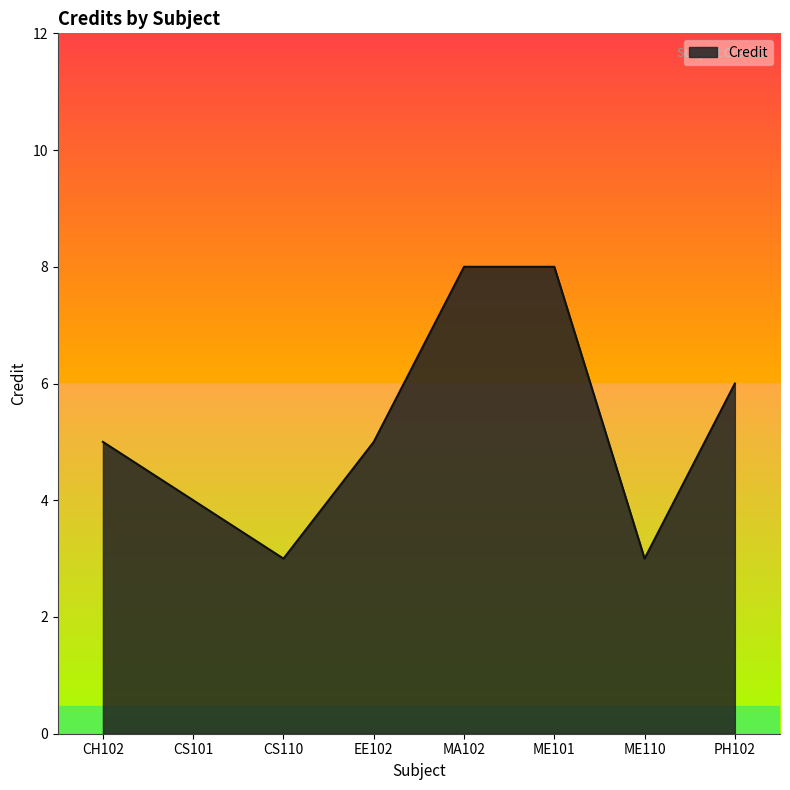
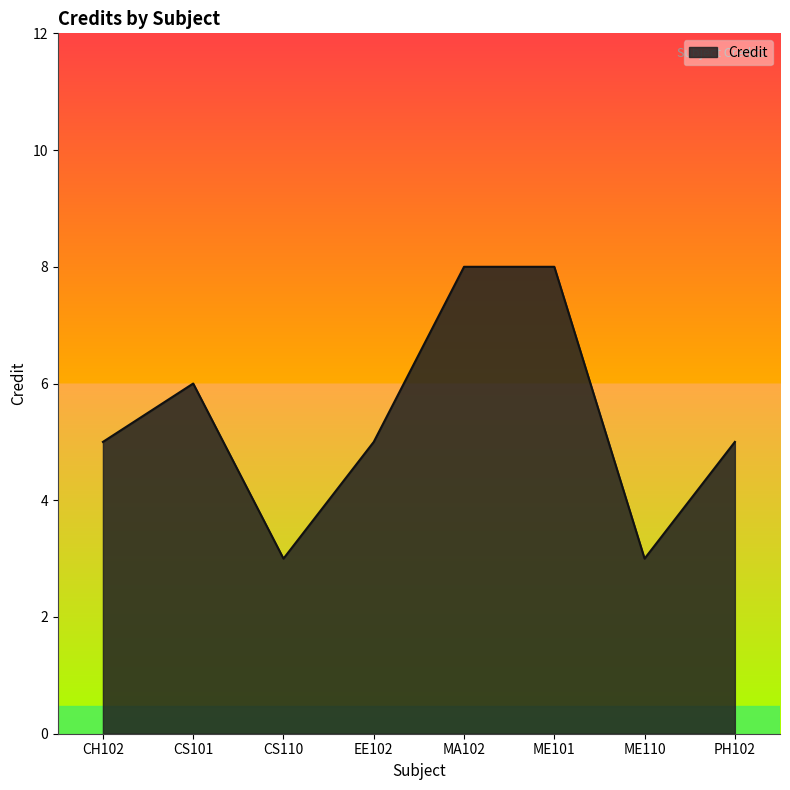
  {
    "CH102": 5,
-   "CS101": 4,
+   "CS101": 6,
    "CS110": 3,
    "EE102": 5,
    "MA102": 8,
    "ME101": 8,
    "ME110": 3,
-   "PH102": 6
+   "PH102": 5
  }
